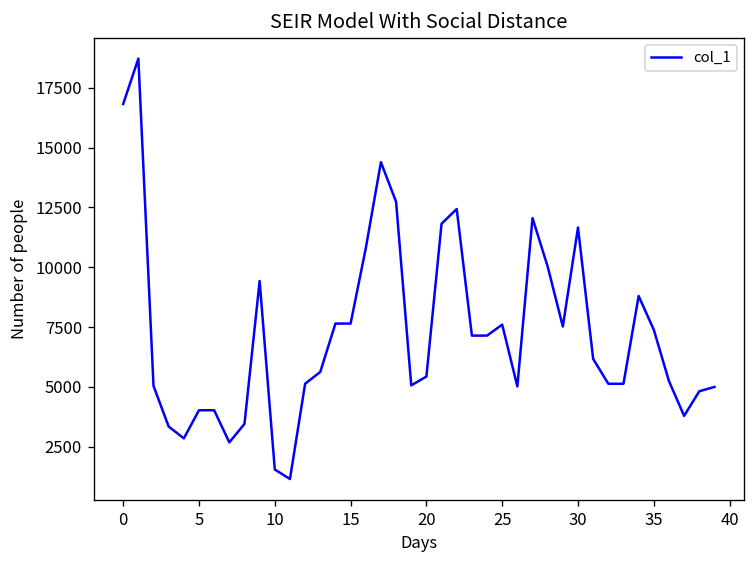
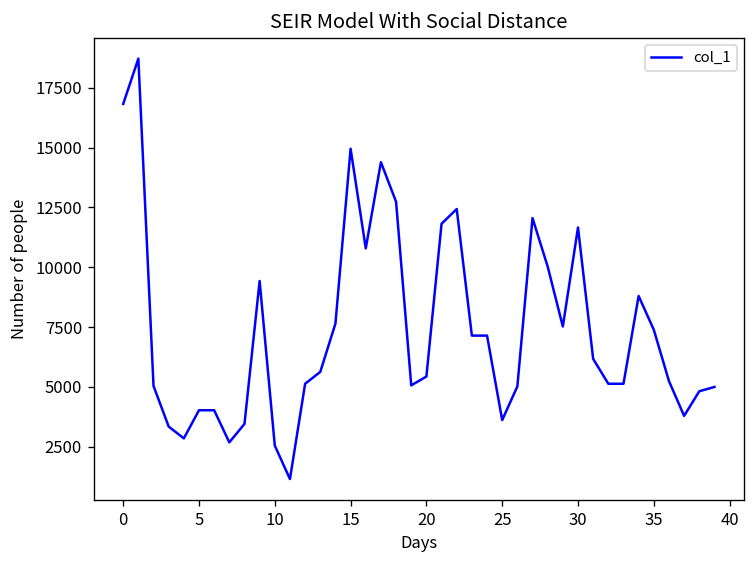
  {
    "0": 16800,
    "5": 4000,
-   "10": 1500,
-   "15": 7600,
+   "10": 2500,
+   "15": 15000,
    "20": 5400,
-   "25": 7600,
+   "25": 3600,
    "30": 11700,
    "35": 7400
  }
